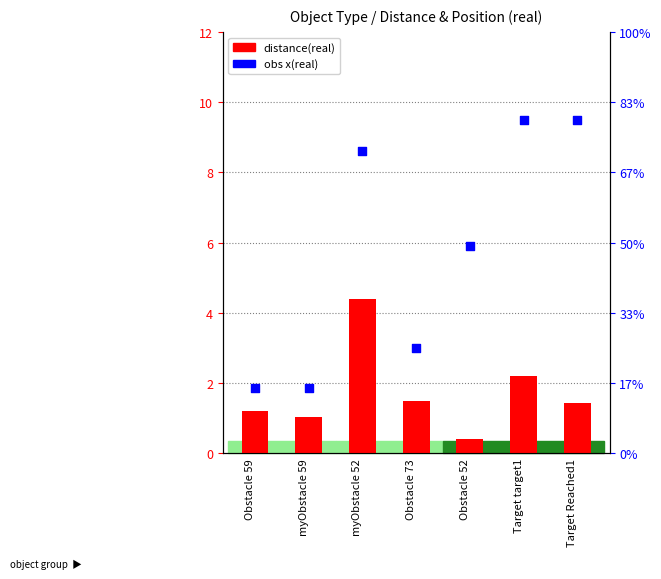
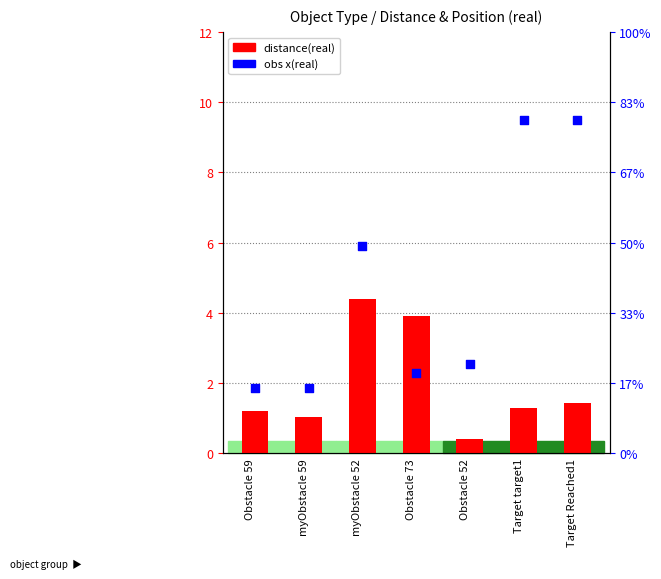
  {
    "distance(real)": {
      "Obstacle 59": "1.2",
      "myObstacle 59": "1.0",
      "myObstacle 52": "4.4",
-     "Obstacle 73": "1.5",
+     "Obstacle 73": "3.9",
      "Obstacle 52": "0.4",
-     "Target target1": "2.2",
+     "Target target1": "1.3",
      "Target Reached1": "1.4"
    },
    "obs x(real)": {
-     "myObstacle 52": "72%",
-     "Obstacle 73": "25%",
-     "Obstacle 52": "49%"
+     "myObstacle 52": "49%",
+     "Obstacle 73": "19%",
+     "Obstacle 52": "21%"
    }
  }
